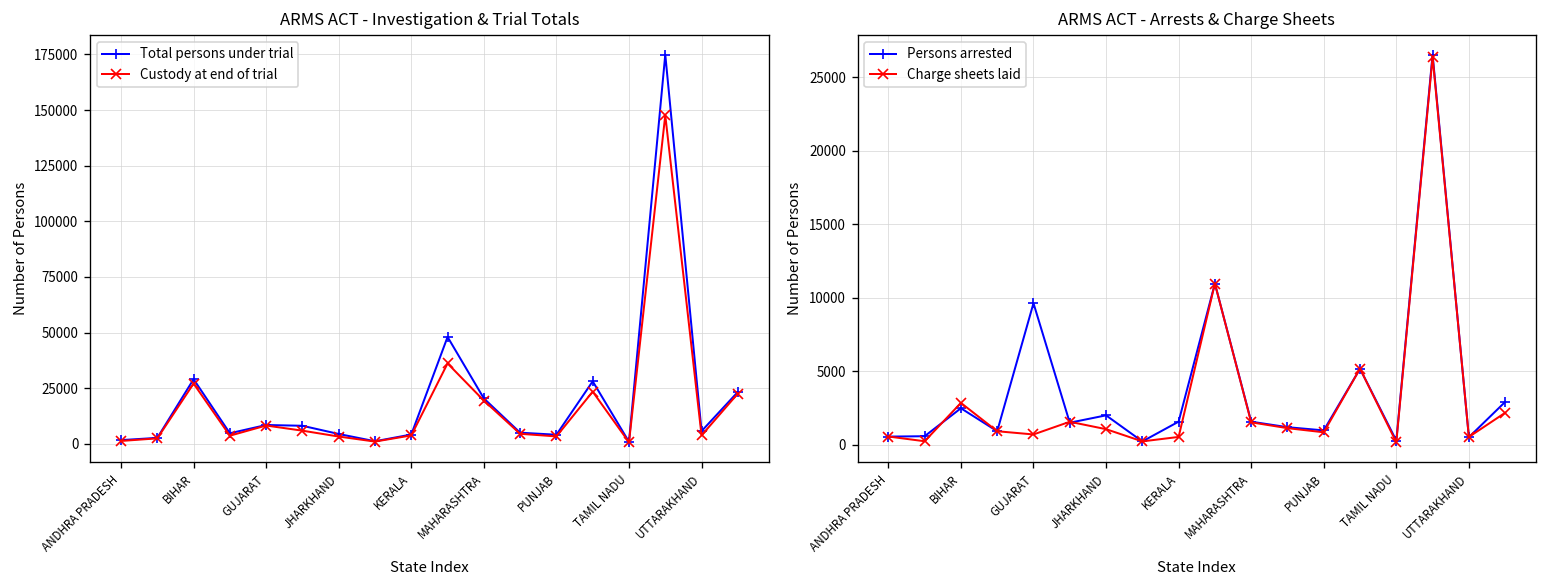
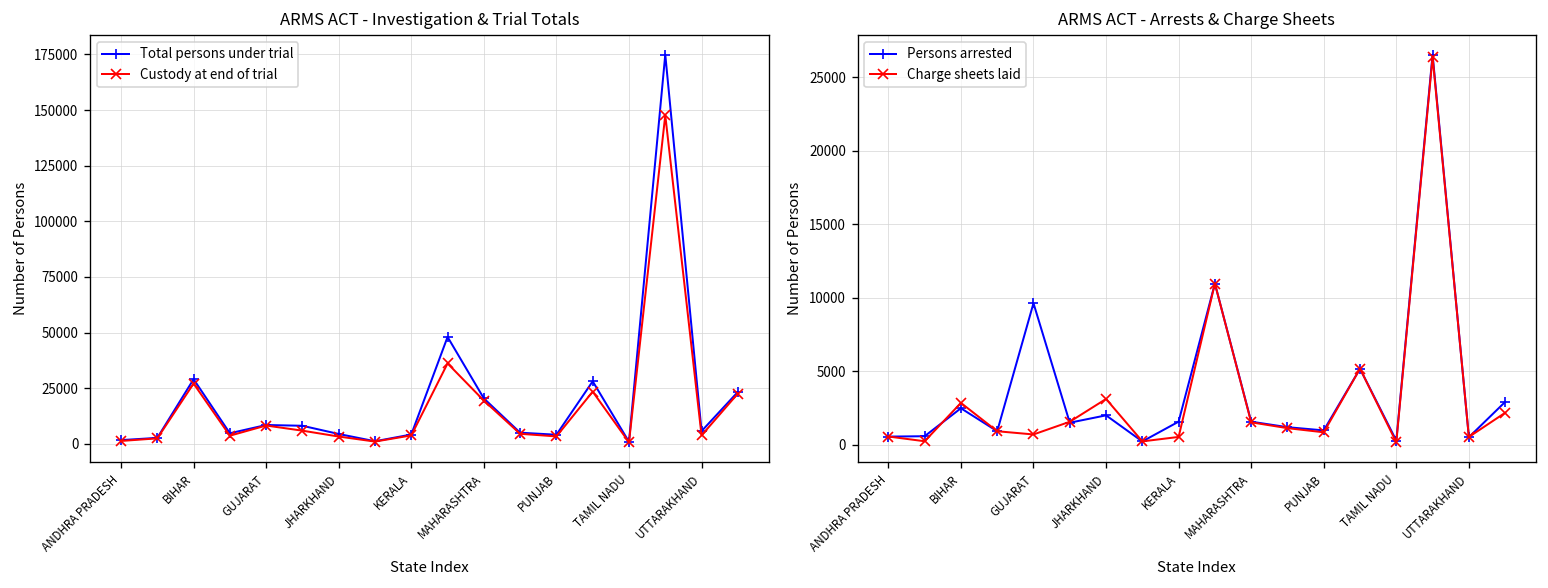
  {
    "ARMS ACT - Investigation & Trial Totals": {
      "Total persons under trial": {
        "BIHAR": 29000,
        "UTTARAKHAND": 6000
      },
      "Custody at end of trial": {
        "BIHAR": 27000,
        "UTTARAKHAND": 4000
      }
    },
    "ARMS ACT - Arrests & Charge Sheets": {
      "Persons arrested": {
        "BIHAR": 2500,
        "GUJARAT": 9600,
        "JHARKHAND": 2000,
        "KERALA": 1600
      },
      "Charge sheets laid": {
        "BIHAR": 2800,
        "GUJARAT": 700,
-       "JHARKHAND": 1100,
+       "JHARKHAND": 3100,
        "KERALA": 500
      }
    }
  }
